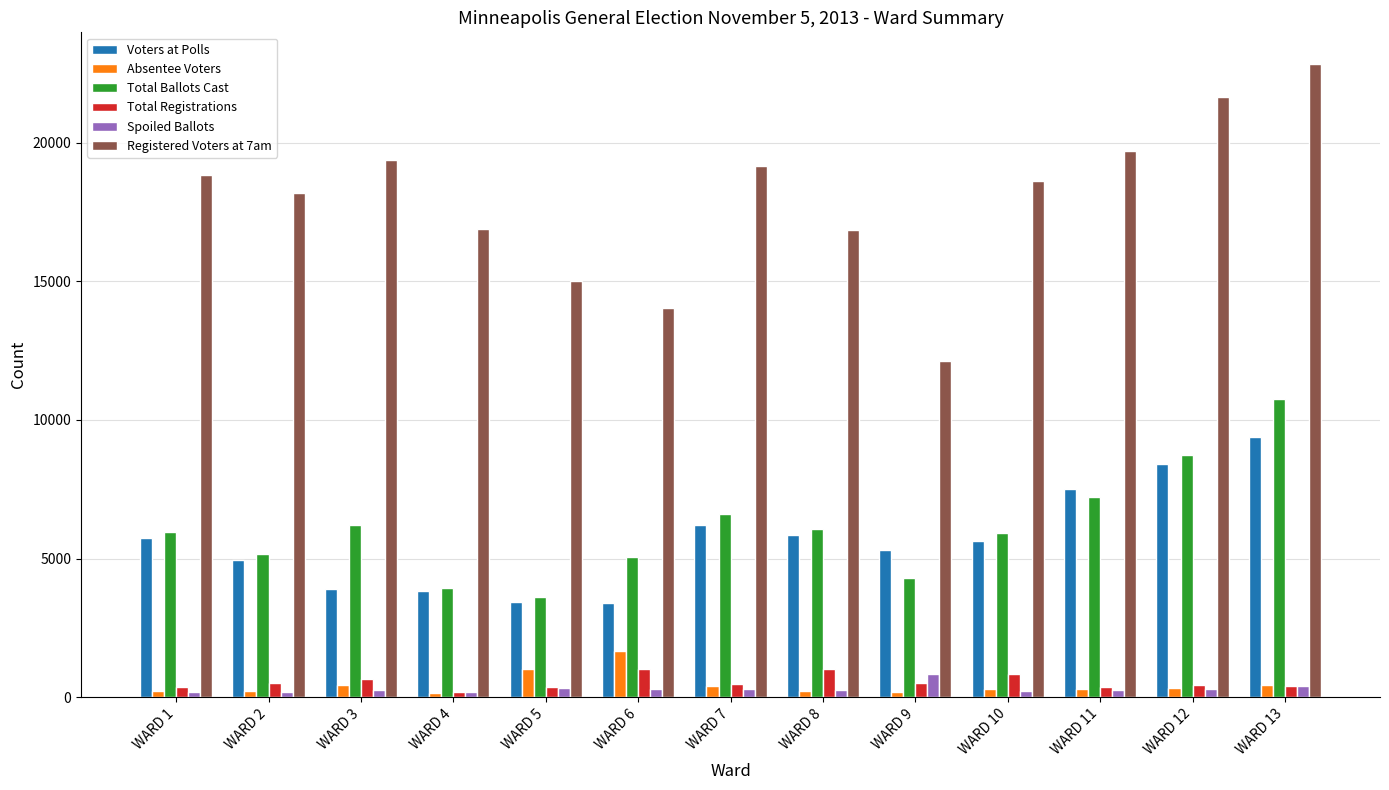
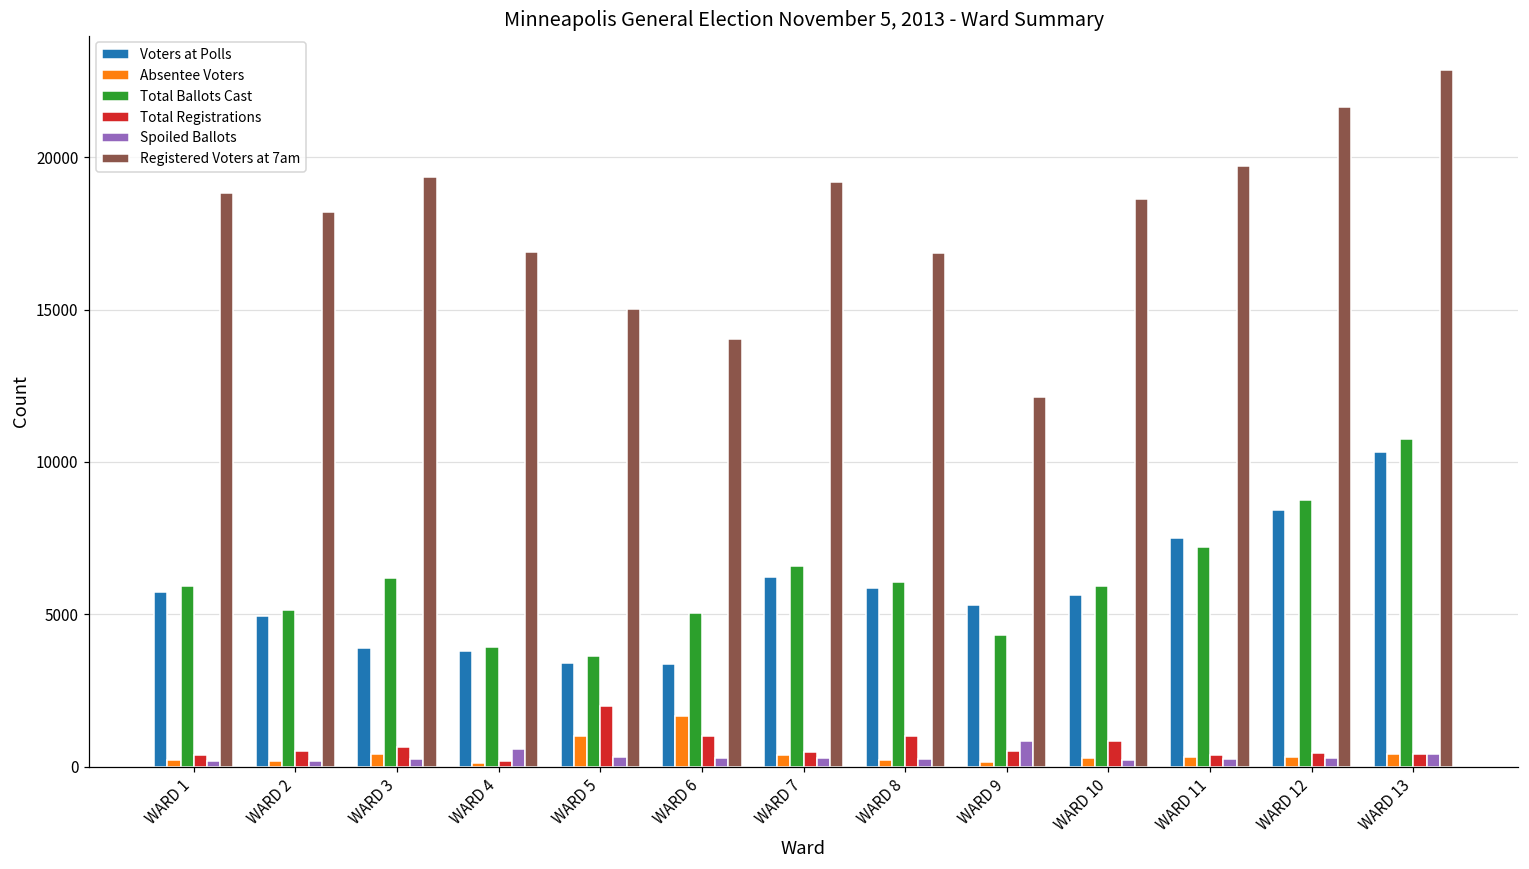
  {
    "Voters at Polls": {
      "WARD 1": 5700,
      "WARD 2": 5000,
      "WARD 3": 3900,
      "WARD 4": 3800,
      "WARD 5": 3400,
      "WARD 6": 3400,
      "WARD 7": 6200,
      "WARD 8": 5900,
      "WARD 9": 5300,
      "WARD 10": 5600,
      "WARD 11": 7500,
      "WARD 12": 8400,
-     "WARD 13": 9400
+     "WARD 13": 10300
    },
    "Absentee Voters": {
      "WARD 1": 200,
      "WARD 2": 200,
      "WARD 3": 400,
      "WARD 4": 100,
      "WARD 5": 1000,
      "WARD 6": 1700,
      "WARD 7": 400,
      "WARD 8": 200,
      "WARD 9": 200,
      "WARD 10": 300,
      "WARD 11": 300,
      "WARD 12": 300,
      "WARD 13": 400
    },
    "Total Ballots Cast": {
      "WARD 1": 5900,
      "WARD 2": 5200,
      "WARD 3": 6200,
      "WARD 4": 3900,
      "WARD 5": 3600,
      "WARD 6": 5100,
      "WARD 7": 6600,
      "WARD 8": 6100,
      "WARD 9": 4300,
      "WARD 10": 5900,
      "WARD 11": 7200,
      "WARD 12": 8700,
      "WARD 13": 10700
    },
    "Total Registrations": {
      "WARD 1": 400,
      "WARD 2": 500,
      "WARD 3": 700,
      "WARD 4": 200,
-     "WARD 5": 400,
+     "WARD 5": 2000,
      "WARD 6": 1000,
      "WARD 7": 500,
      "WARD 8": 1000,
      "WARD 9": 500,
      "WARD 10": 800,
      "WARD 11": 400,
      "WARD 12": 400,
      "WARD 13": 400
    },
    "Spoiled Ballots": {
      "WARD 1": 200,
      "WARD 2": 200,
      "WARD 3": 300,
-     "WARD 4": 200,
+     "WARD 4": 600,
      "WARD 5": 300,
      "WARD 6": 300,
      "WARD 7": 300,
      "WARD 8": 300,
      "WARD 9": 800,
      "WARD 10": 200,
      "WARD 11": 300,
      "WARD 12": 300,
      "WARD 13": 400
    },
    "Registered Voters at 7am": {
      "WARD 1": 18800,
      "WARD 2": 18200,
      "WARD 3": 19400,
      "WARD 4": 16900,
      "WARD 5": 15000,
      "WARD 6": 14000,
      "WARD 7": 19200,
      "WARD 8": 16900,
      "WARD 9": 12100,
      "WARD 10": 18600,
      "WARD 11": 19700,
      "WARD 12": 21700,
      "WARD 13": 22800
    }
  }
